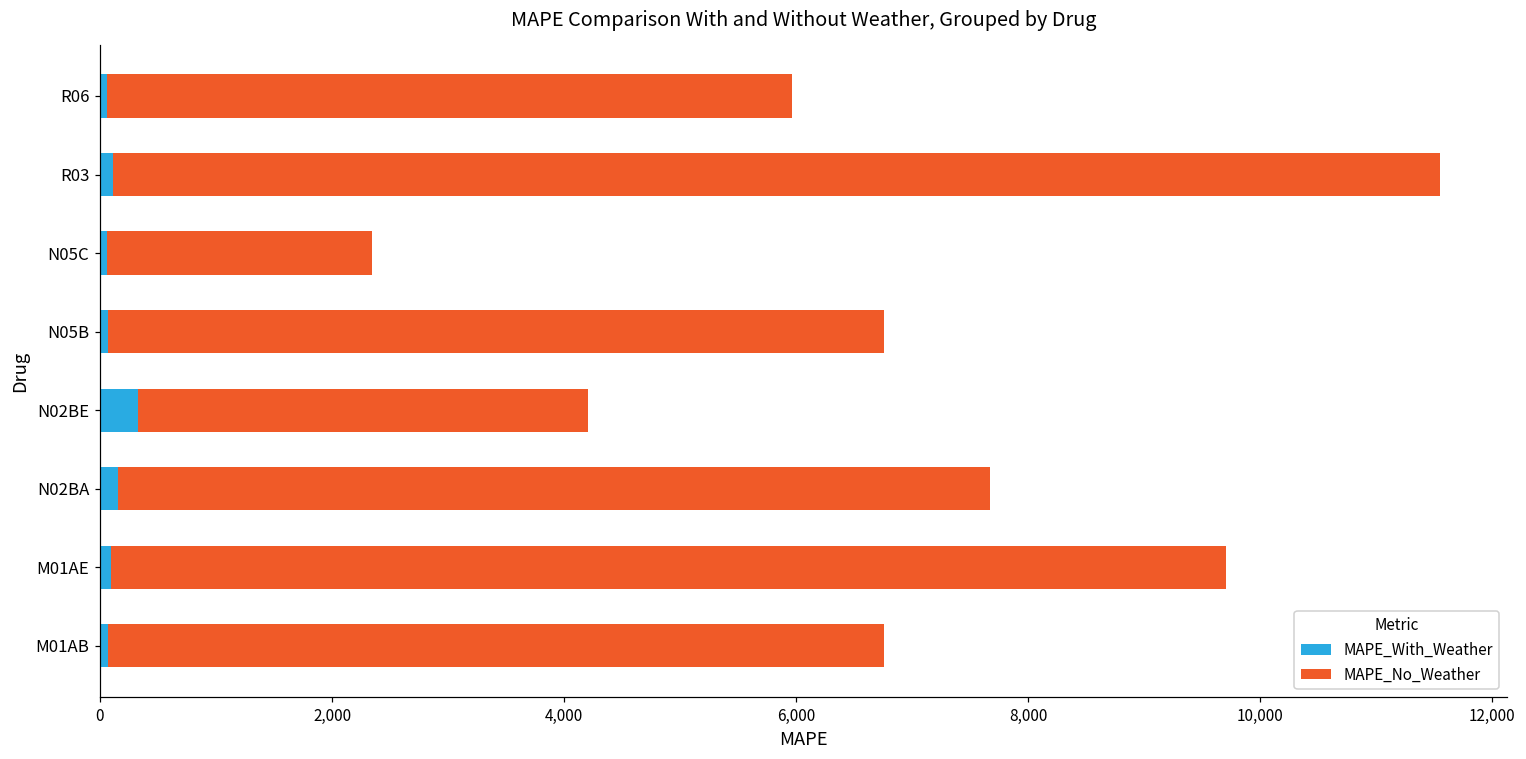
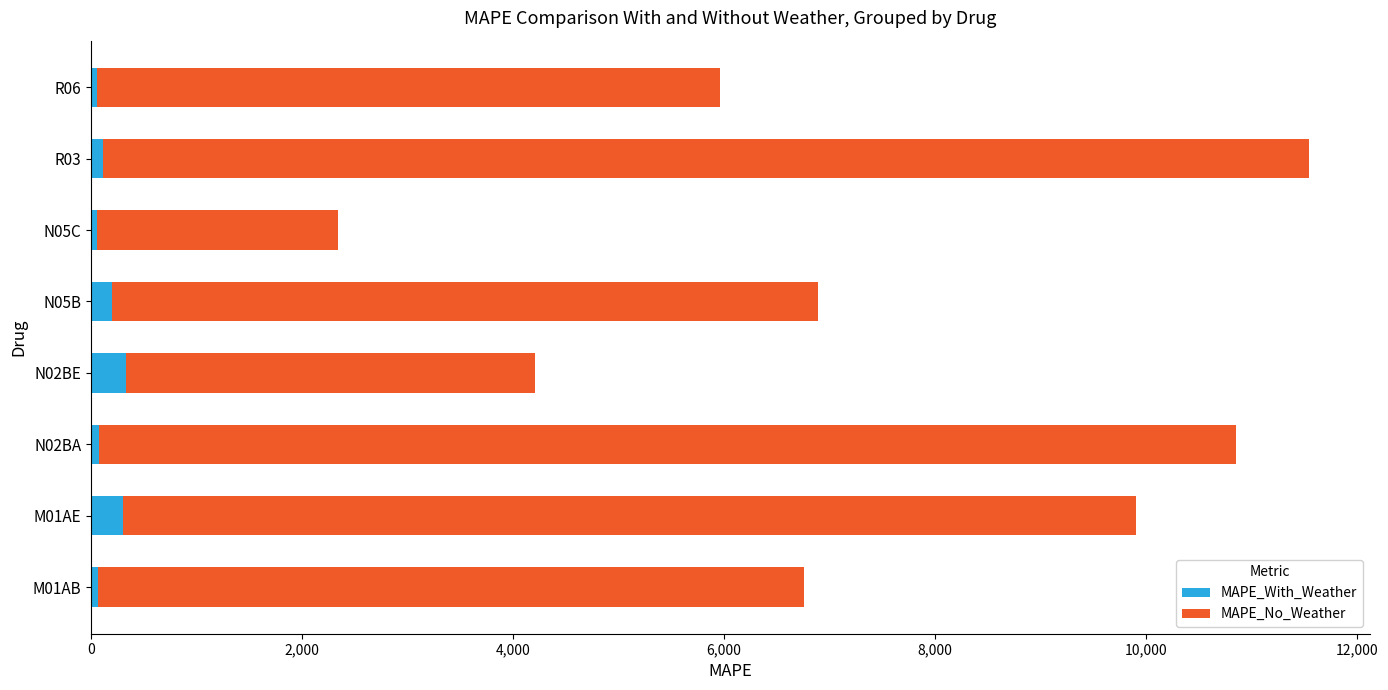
  {
    "MAPE_With_Weather": {
      "R06": "60",
      "R03": "110",
      "N05C": "60",
-     "N05B": "70",
+     "N05B": "200",
      "N02BE": "330",
-     "N02BA": "150",
-     "M01AE": "100",
+     "N02BA": "80",
+     "M01AE": "300",
      "M01AB": "70"
    },
    "MAPE_No_Weather": {
      "R06": "5,900",
      "R03": "11,430",
      "N05C": "2,280",
      "N05B": "6,690",
      "N02BE": "3,880",
-     "N02BA": "7,520",
+     "N02BA": "10,780",
      "M01AE": "9,610",
      "M01AB": "6,690"
    }
  }
